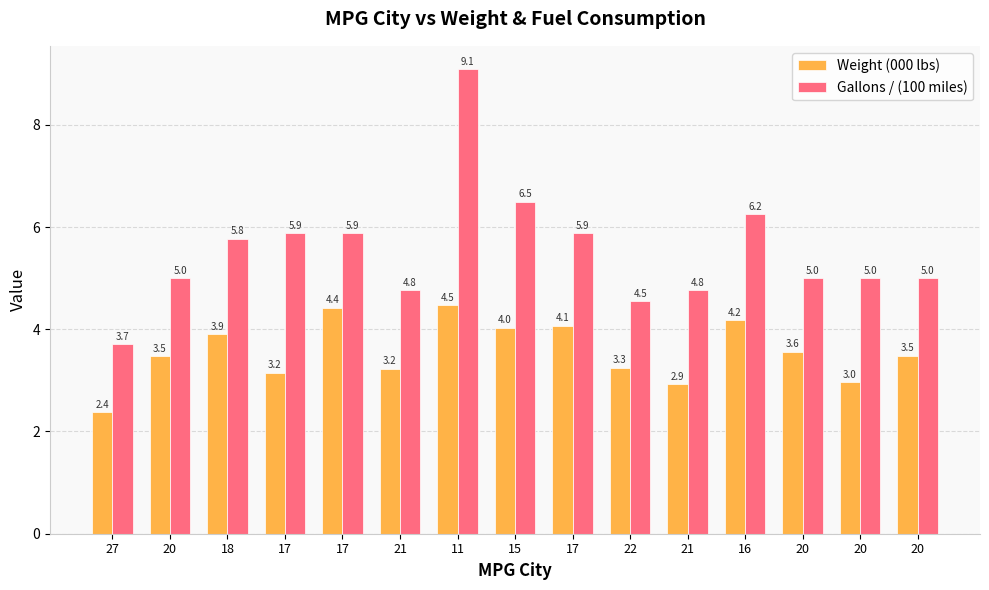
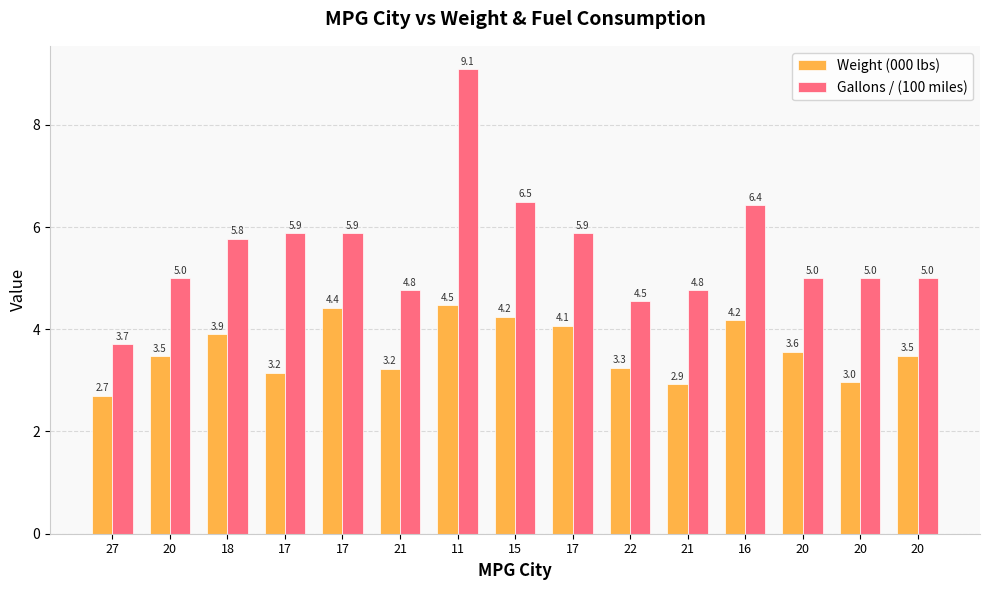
  {
    "Weight (000 lbs)": {
-     "27": 2.4,
+     "27": 2.7,
      "18": 3.9,
      "11": 4.5,
-     "15": 4.0,
+     "15": 4.2,
      "22": 3.3,
      "16": 4.2
    },
    "Gallons / (100 miles)": {
      "27": 3.7,
      "18": 5.8,
      "11": 9.1,
      "15": 6.5,
      "22": 4.5,
-     "16": 6.2
+     "16": 6.4
    }
  }
